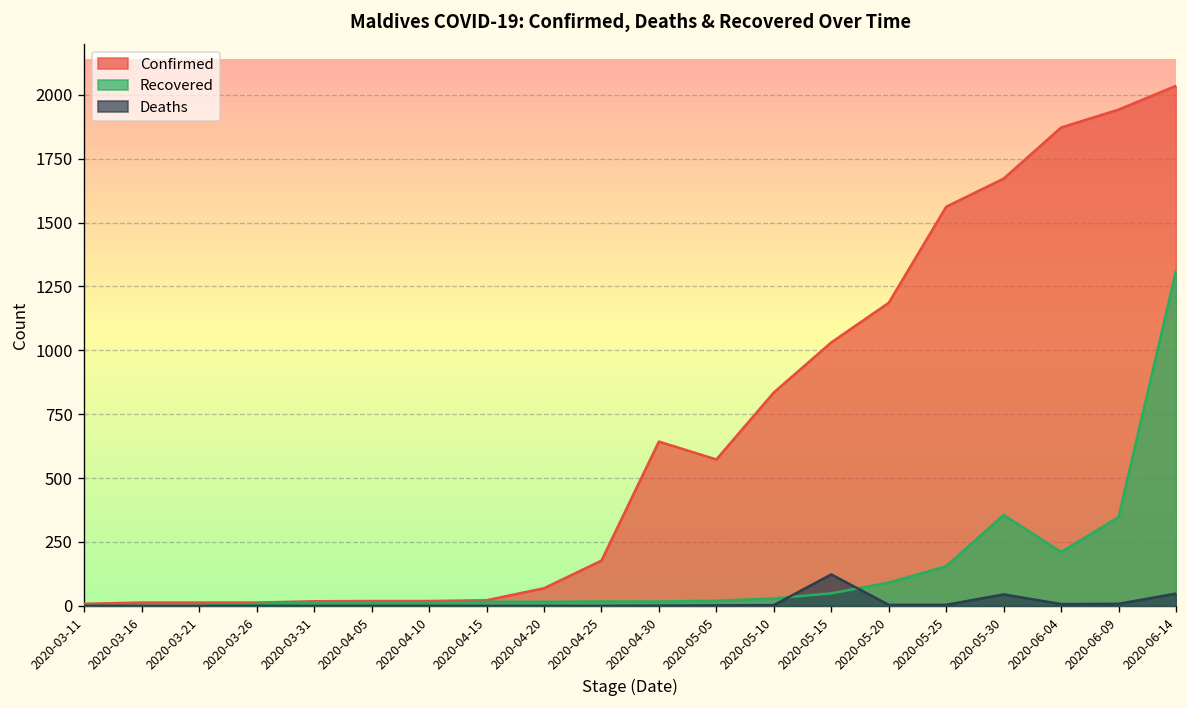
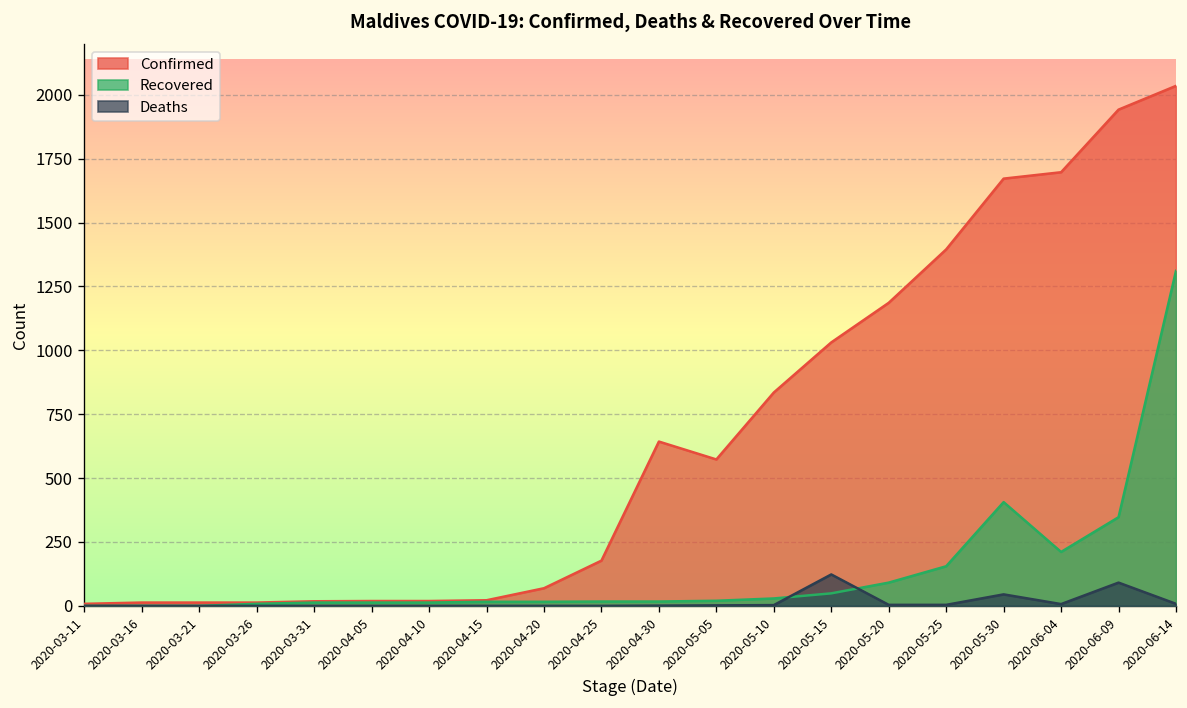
  {
    "Confirmed": {
      "2020-03-16": 10,
      "2020-03-21": 10,
      "2020-04-20": 70,
      "2020-04-25": 180,
      "2020-04-30": 640,
      "2020-05-05": 570,
      "2020-05-10": 840,
      "2020-05-15": 1030,
      "2020-05-20": 1190,
-     "2020-05-25": 1560,
+     "2020-05-25": 1400,
      "2020-05-30": 1670,
-     "2020-06-04": 1870,
+     "2020-06-04": 1700,
      "2020-06-09": 1940,
      "2020-06-14": 2040
    },
    "Recovered": {
      "2020-04-20": 20,
      "2020-04-25": 20,
      "2020-04-30": 20,
      "2020-05-05": 20,
      "2020-05-10": 30,
      "2020-05-15": 50,
      "2020-05-20": 90,
      "2020-05-25": 160,
-     "2020-05-30": 360,
+     "2020-05-30": 410,
      "2020-06-04": 210,
      "2020-06-09": 350,
      "2020-06-14": 1310
    },
    "Deaths": {
      "2020-03-31": 0,
      "2020-04-05": 0,
      "2020-04-10": 0,
      "2020-04-15": 0,
      "2020-04-20": 0,
      "2020-04-25": 0,
      "2020-04-30": 0,
      "2020-05-05": 0,
      "2020-05-10": 0,
      "2020-05-15": 120,
      "2020-05-20": 0,
      "2020-05-25": 0,
      "2020-05-30": 50,
      "2020-06-04": 10,
-     "2020-06-09": 10,
-     "2020-06-14": 50
+     "2020-06-09": 90,
+     "2020-06-14": 10
    }
  }
